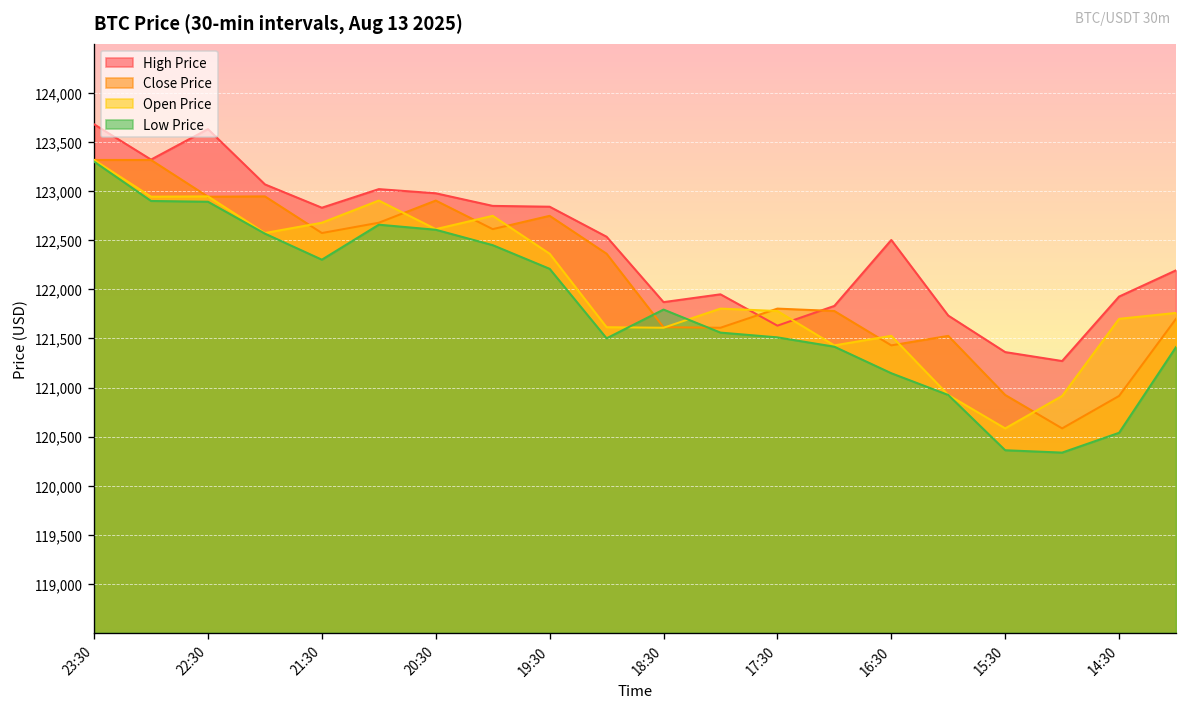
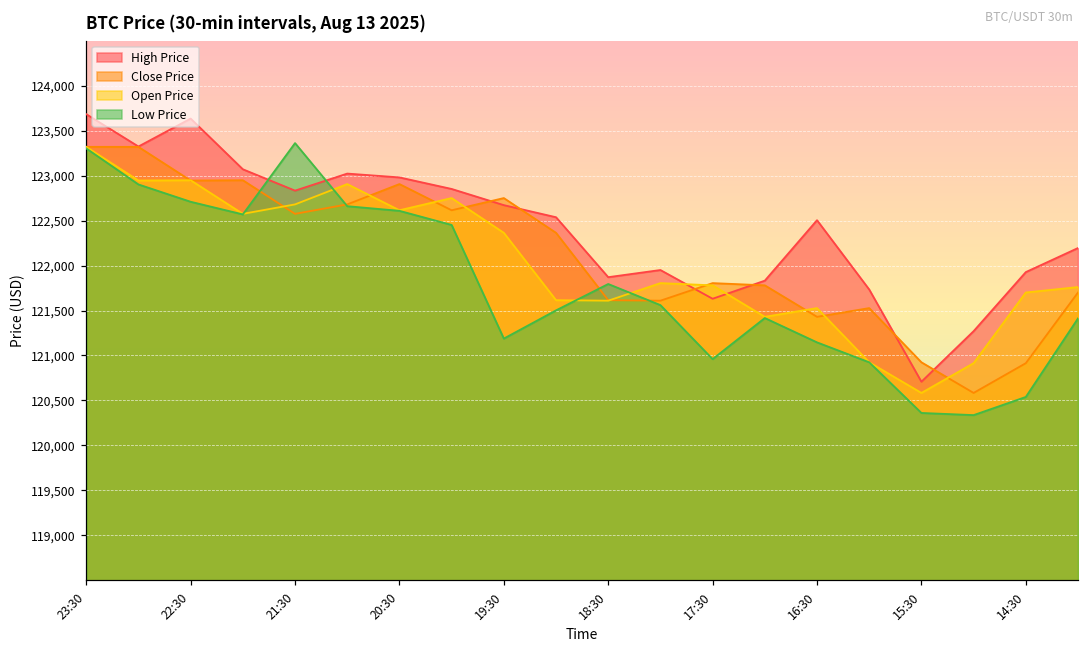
  {
    "High Price": {
      "23:30": "123,700",
      "21:30": "122,800",
      "20:30": "123,000",
-     "19:30": "122,800",
+     "19:30": "122,700",
      "18:30": "121,900",
      "17:30": "121,600",
      "16:30": "122,500",
-     "15:30": "121,400",
+     "15:30": "120,700",
      "14:30": "121,900"
    },
    "Low Price": {
-     "22:30": "122,900",
-     "21:30": "122,300",
-     "19:30": "122,200",
+     "22:30": "122,700",
+     "21:30": "123,400",
+     "19:30": "121,200",
      "18:30": "121,800",
-     "17:30": "121,500",
+     "17:30": "121,000",
      "16:30": "121,100",
      "15:30": "120,400",
      "14:30": "120,500"
    }
  }
